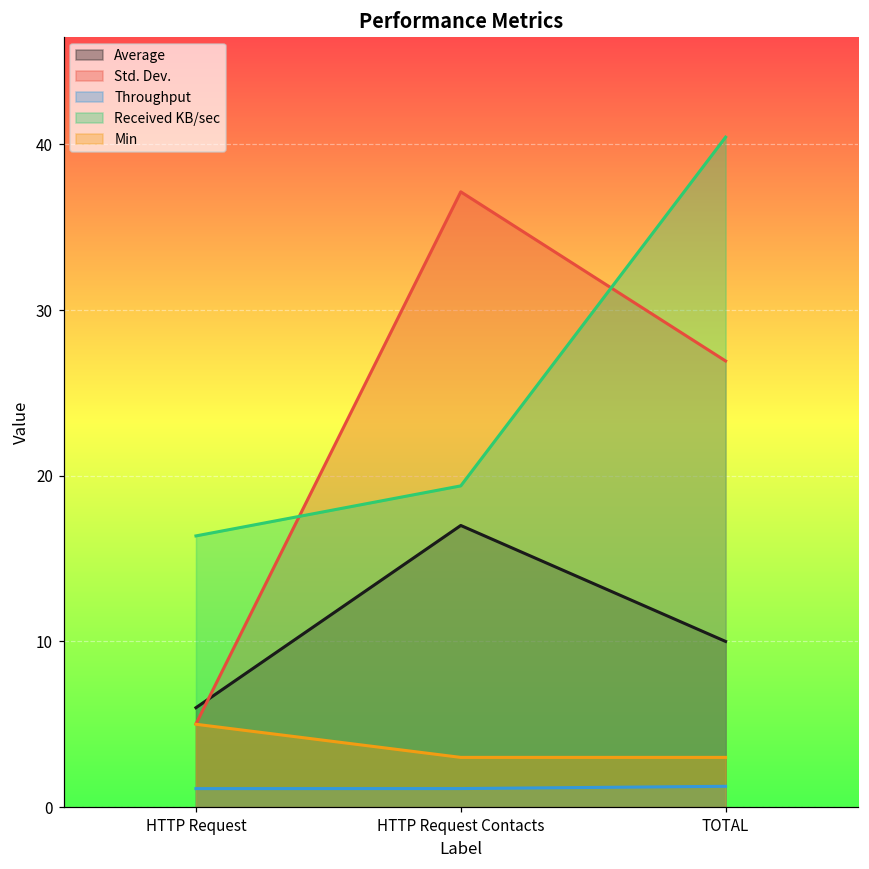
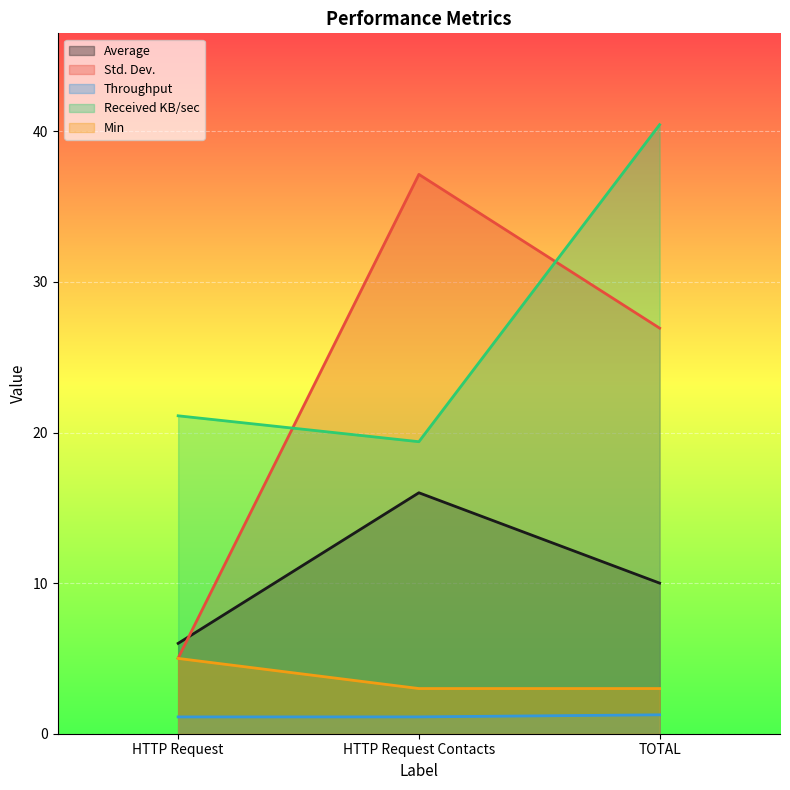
  {
    "Average": {
      "HTTP Request": 6,
-     "HTTP Request Contacts": 17,
+     "HTTP Request Contacts": 16,
      "TOTAL": 10
    },
    "Throughput": {
      "HTTP Request": 1.1,
      "HTTP Request Contacts": 1.1,
      "TOTAL": 1.3
    },
    "Received KB/sec": {
-     "HTTP Request": 16.4,
+     "HTTP Request": 21.1,
      "HTTP Request Contacts": 19.4,
      "TOTAL": 40.4
    }
  }
